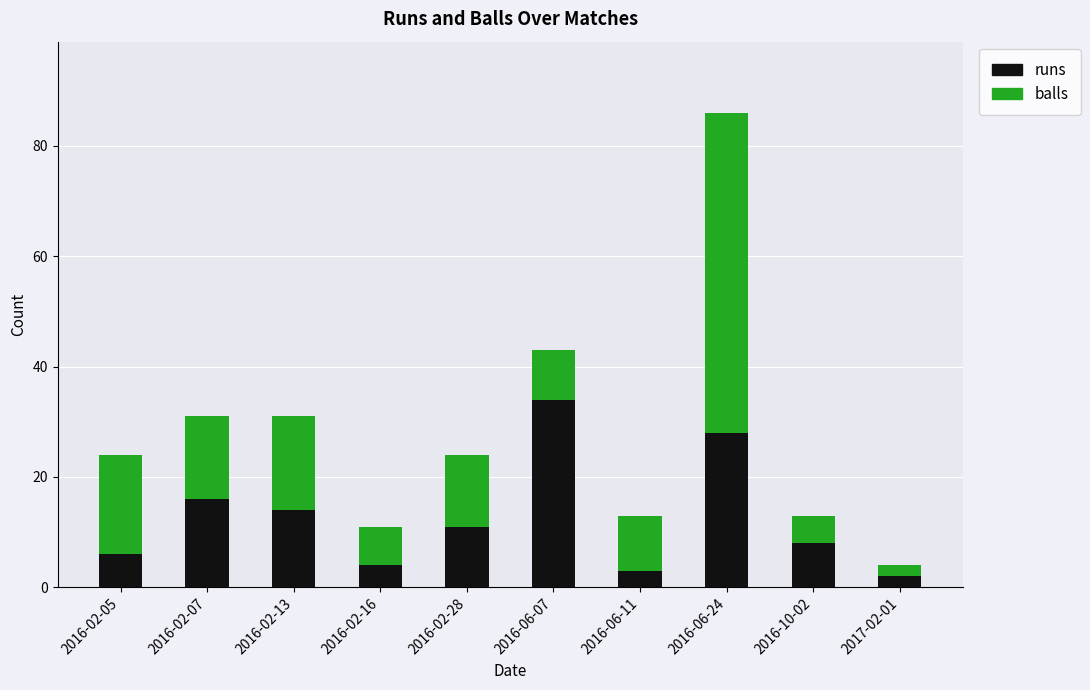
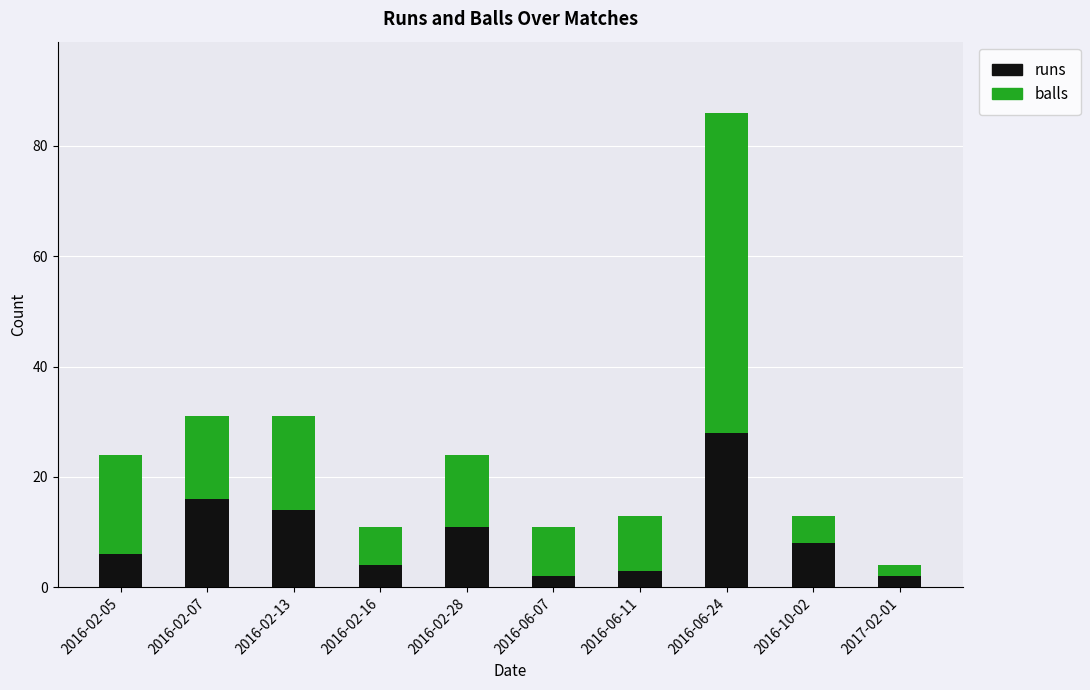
  {
    "runs": {
      "2016-02-05": 6,
      "2016-02-07": 16,
      "2016-02-13": 14,
      "2016-02-16": 4,
      "2016-02-28": 11,
-     "2016-06-07": 34,
+     "2016-06-07": 2,
      "2016-06-11": 3,
      "2016-06-24": 28,
      "2016-10-02": 8,
      "2017-02-01": 2
    },
    "balls": {
      "2016-02-05": 18,
      "2016-02-07": 15,
      "2016-02-13": 17,
      "2016-02-16": 7,
      "2016-02-28": 13,
      "2016-06-07": 9,
      "2016-06-11": 10,
      "2016-06-24": 58,
      "2016-10-02": 5,
      "2017-02-01": 2
    }
  }
